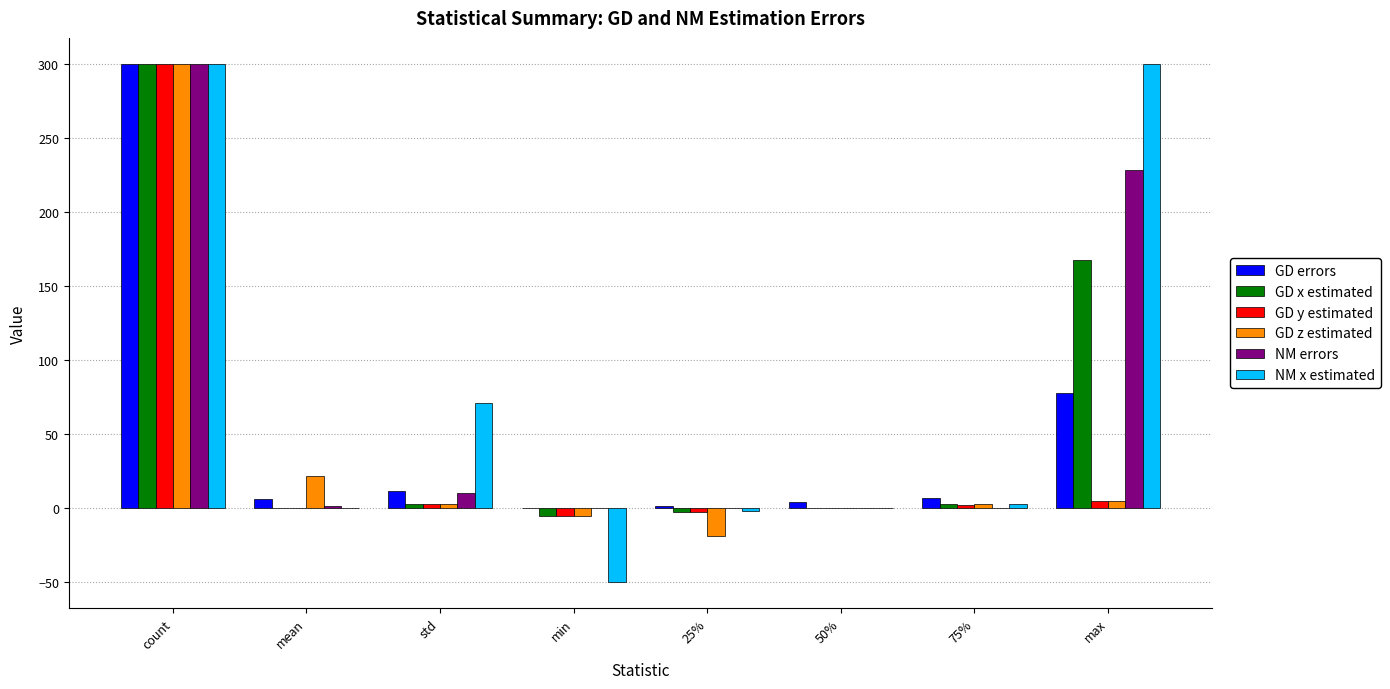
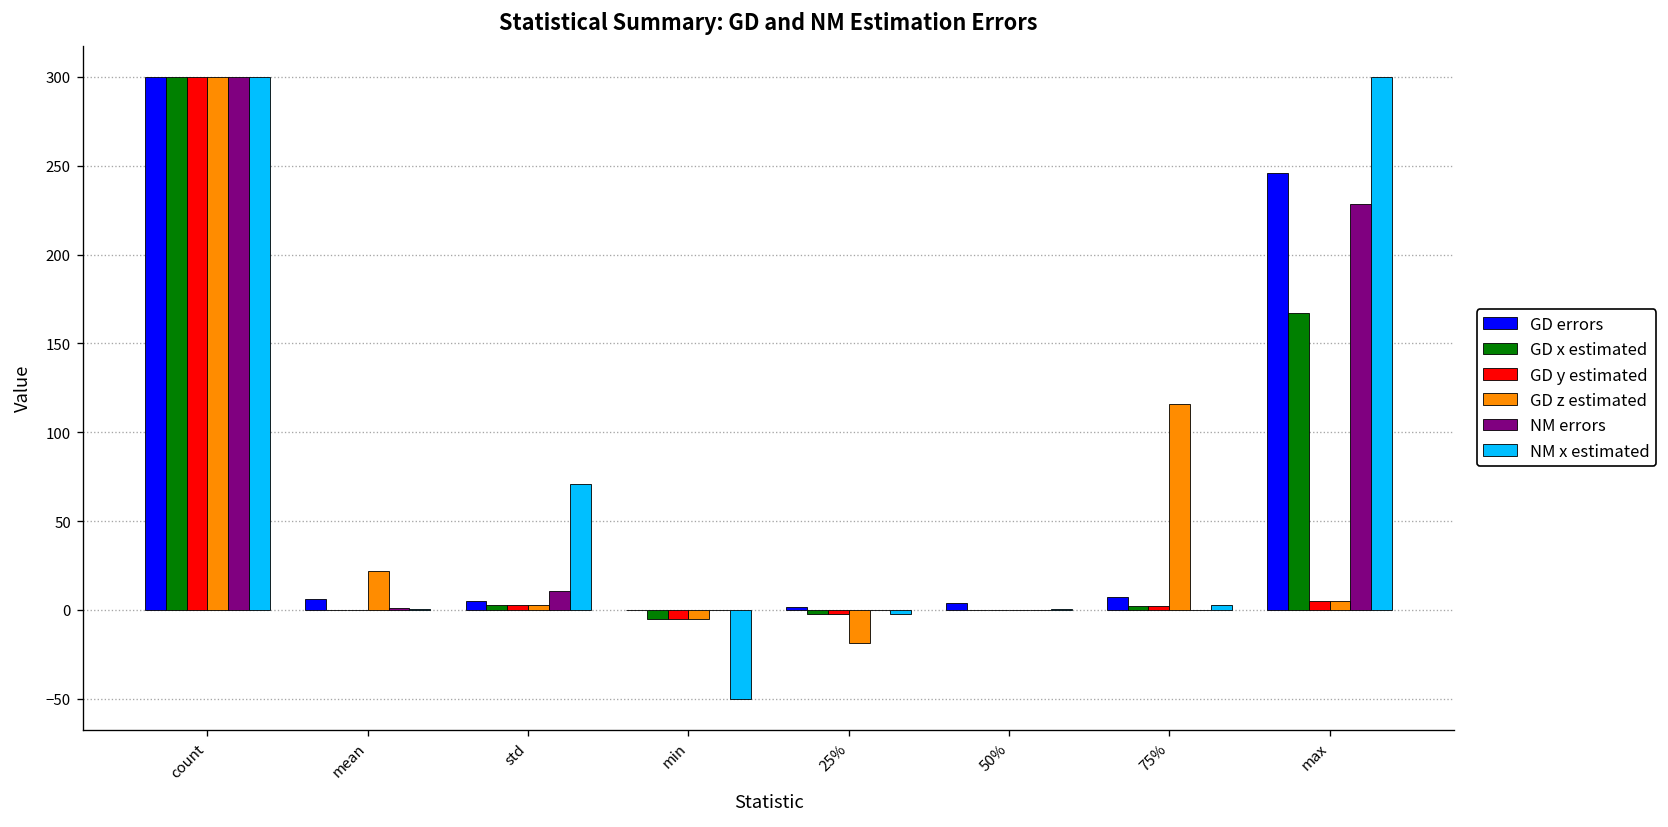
  {
    "GD errors": {
      "count": 300,
      "mean": 6,
-     "std": 12,
+     "std": 5,
      "25%": 2,
      "50%": 4,
      "75%": 7,
-     "max": 78
+     "max": 246
    },
    "GD x estimated": {
      "count": 300,
      "std": 3,
      "min": -5,
      "25%": -2,
      "75%": 2,
      "max": 167
    },
    "GD y estimated": {
      "count": 300,
      "std": 3,
      "min": -5,
      "25%": -3,
      "75%": 2,
      "max": 5
    },
    "GD z estimated": {
      "count": 300,
      "mean": 22,
      "std": 3,
      "min": -5,
      "25%": -19,
-     "75%": 3,
+     "75%": 116,
      "max": 5
    },
    "NM errors": {
      "count": 300,
      "std": 10,
      "max": 228
    },
    "NM x estimated": {
      "count": 300,
      "std": 71,
      "min": -50,
      "25%": -2,
      "75%": 3,
      "max": 300
    }
  }
